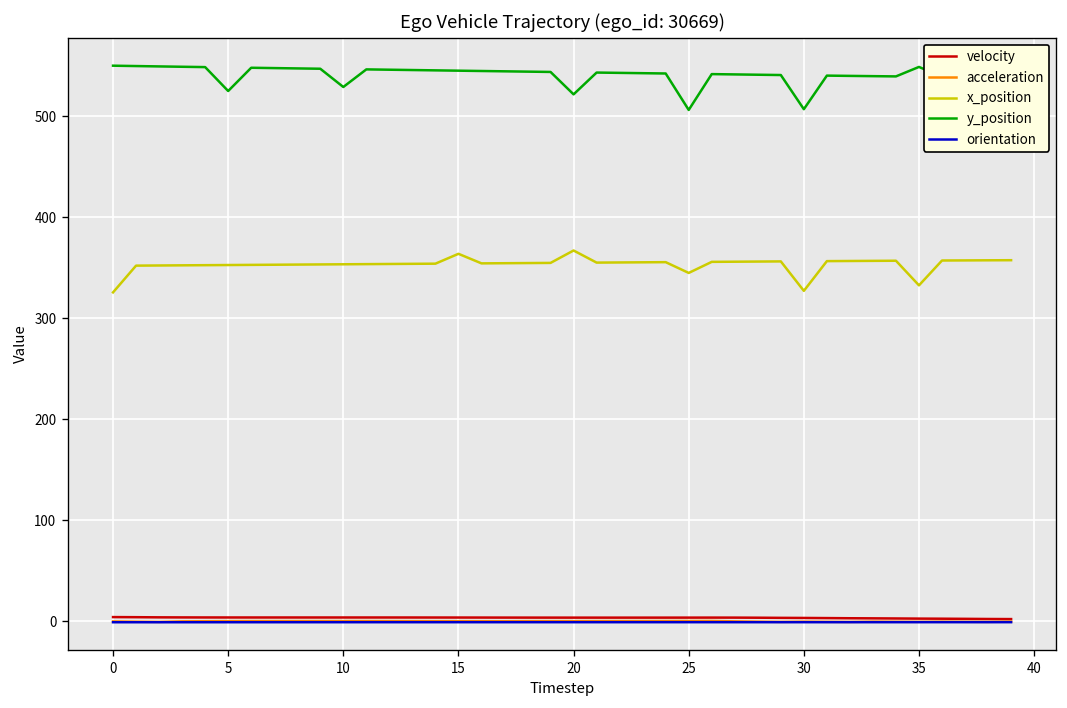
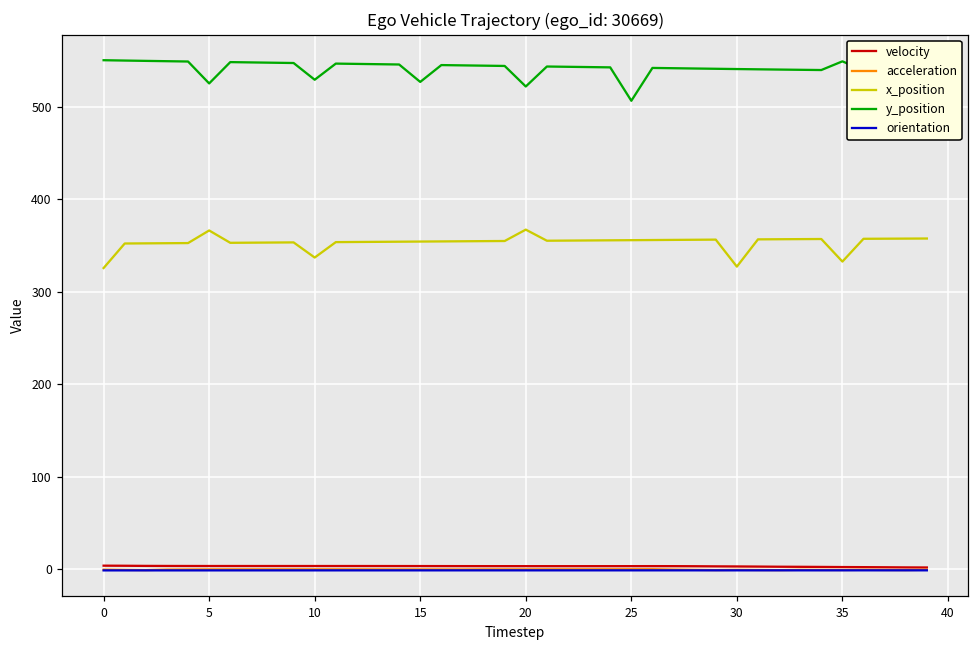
  {
    "velocity": {
      "0": 0,
      "5": 0,
      "10": 0,
      "15": 0,
      "20": 0,
      "25": 0,
      "30": 0,
      "35": 0
    },
    "orientation": {
      "0": 0,
      "5": 0,
      "10": 0,
      "15": 0,
      "20": 0,
      "25": 0,
      "30": 0,
      "35": 0
    },
    "x_position": {
      "0": 330,
-     "5": 350,
-     "10": 350,
-     "15": 360,
+     "5": 370,
+     "10": 340,
+     "15": 350,
      "20": 370,
-     "25": 340,
+     "25": 360,
      "30": 330,
      "35": 330
    },
    "y_position": {
      "0": 550,
      "5": 530,
      "10": 530,
-     "15": 550,
+     "15": 530,
      "20": 520,
      "25": 510,
-     "30": 510,
+     "30": 540,
      "35": 550
    }
  }
